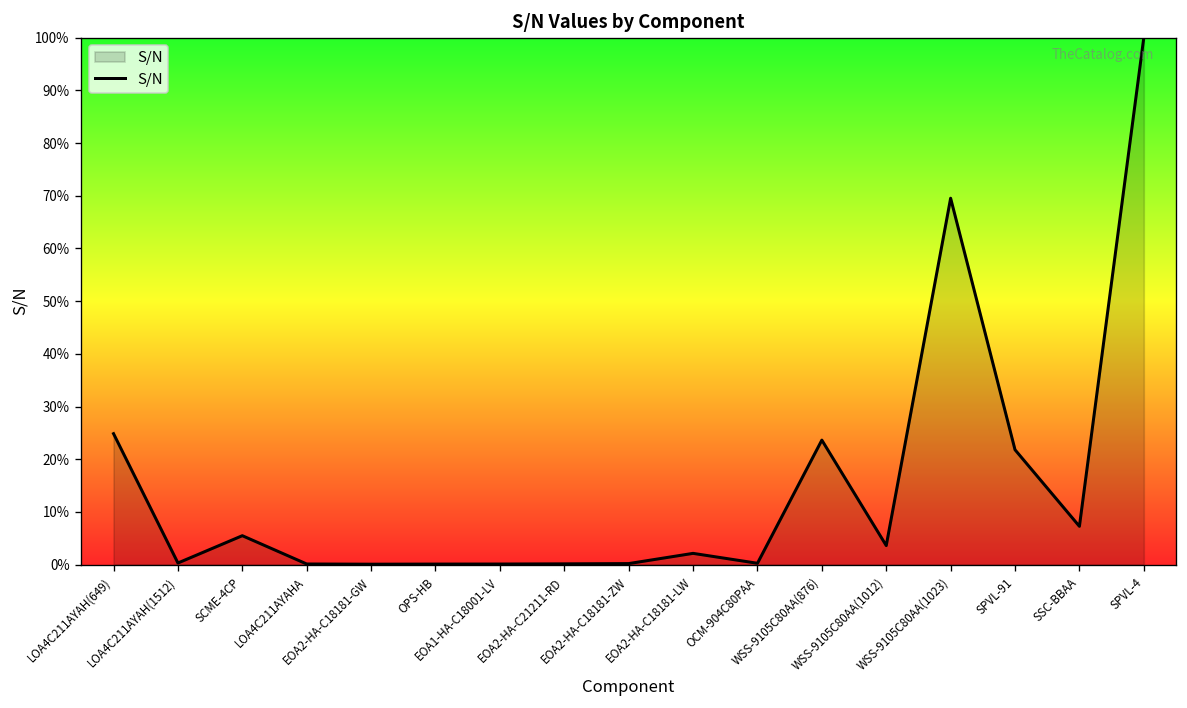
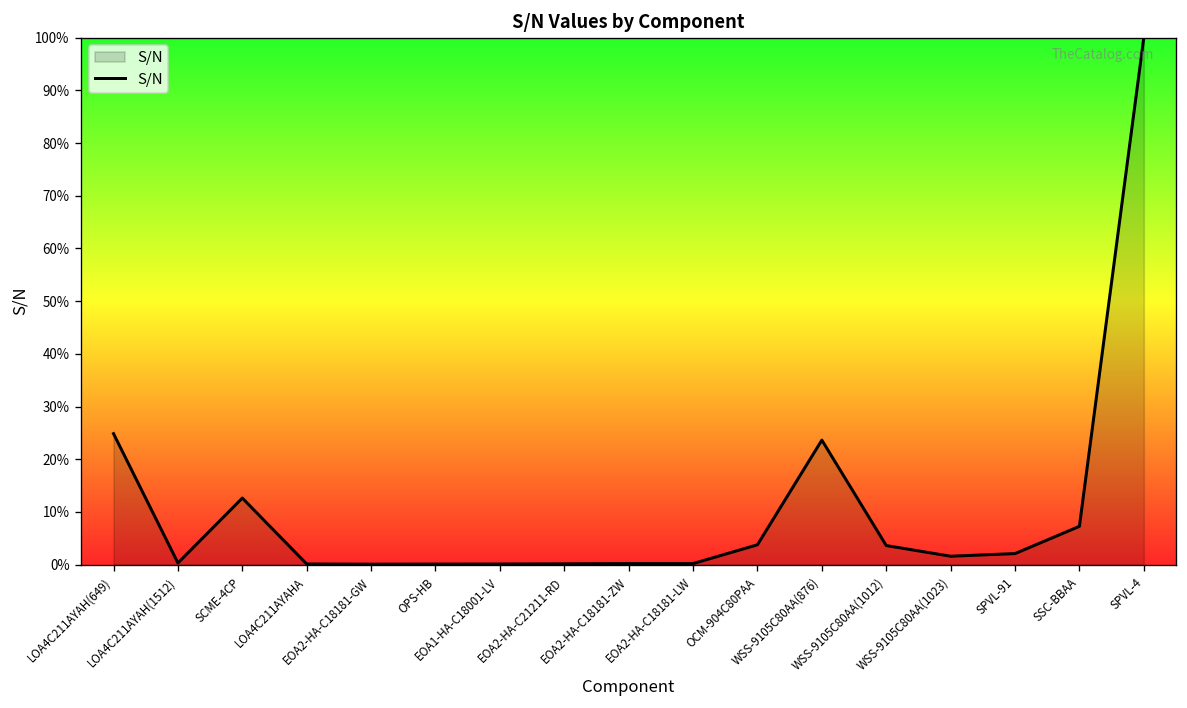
  {
    "LOA4C211AYAH(649)": "25%",
    "LOA4C211AYAH(1512)": "0%",
-   "SCME-4CP": "5%",
+   "SCME-4CP": "13%",
    "LOA4C211AYAHA": "0%",
    "EOA2-HA-C18181-GW": "0%",
    "OPS-HB": "0%",
    "EOA1-HA-C18001-LV": "0%",
    "EOA2-HA-C21211-RD": "0%",
    "EOA2-HA-C18181-ZW": "0%",
-   "EOA2-HA-C18181-LW": "2%",
-   "OCM-904C80PAA": "0%",
+   "EOA2-HA-C18181-LW": "0%",
+   "OCM-904C80PAA": "4%",
    "WSS-9105C80AA(876)": "24%",
    "WSS-9105C80AA(1012)": "4%",
-   "WSS-9105C80AA(1023)": "70%",
-   "SPVL-91": "22%",
+   "WSS-9105C80AA(1023)": "2%",
+   "SPVL-91": "2%",
    "SSC-BBAA": "7%",
    "SPVL-4": "100%"
  }
